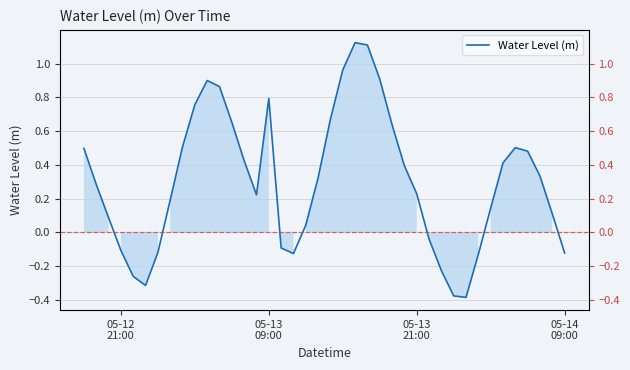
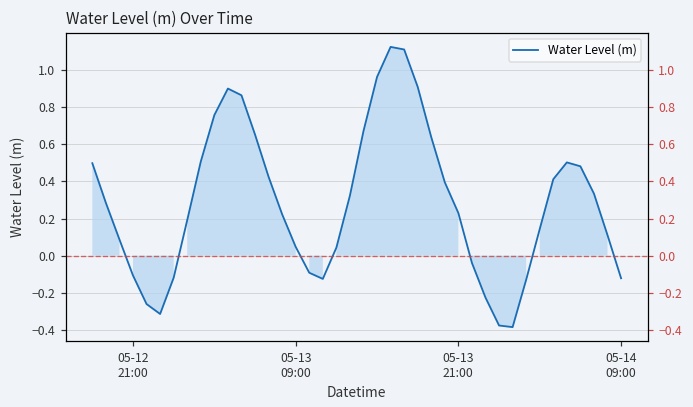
  {
    "05-12 21:00": -0.11,
-   "05-13 09:00": 0.79,
+   "05-13 09:00": 0.05,
    "05-13 21:00": 0.23,
    "05-14 09:00": -0.12
  }
